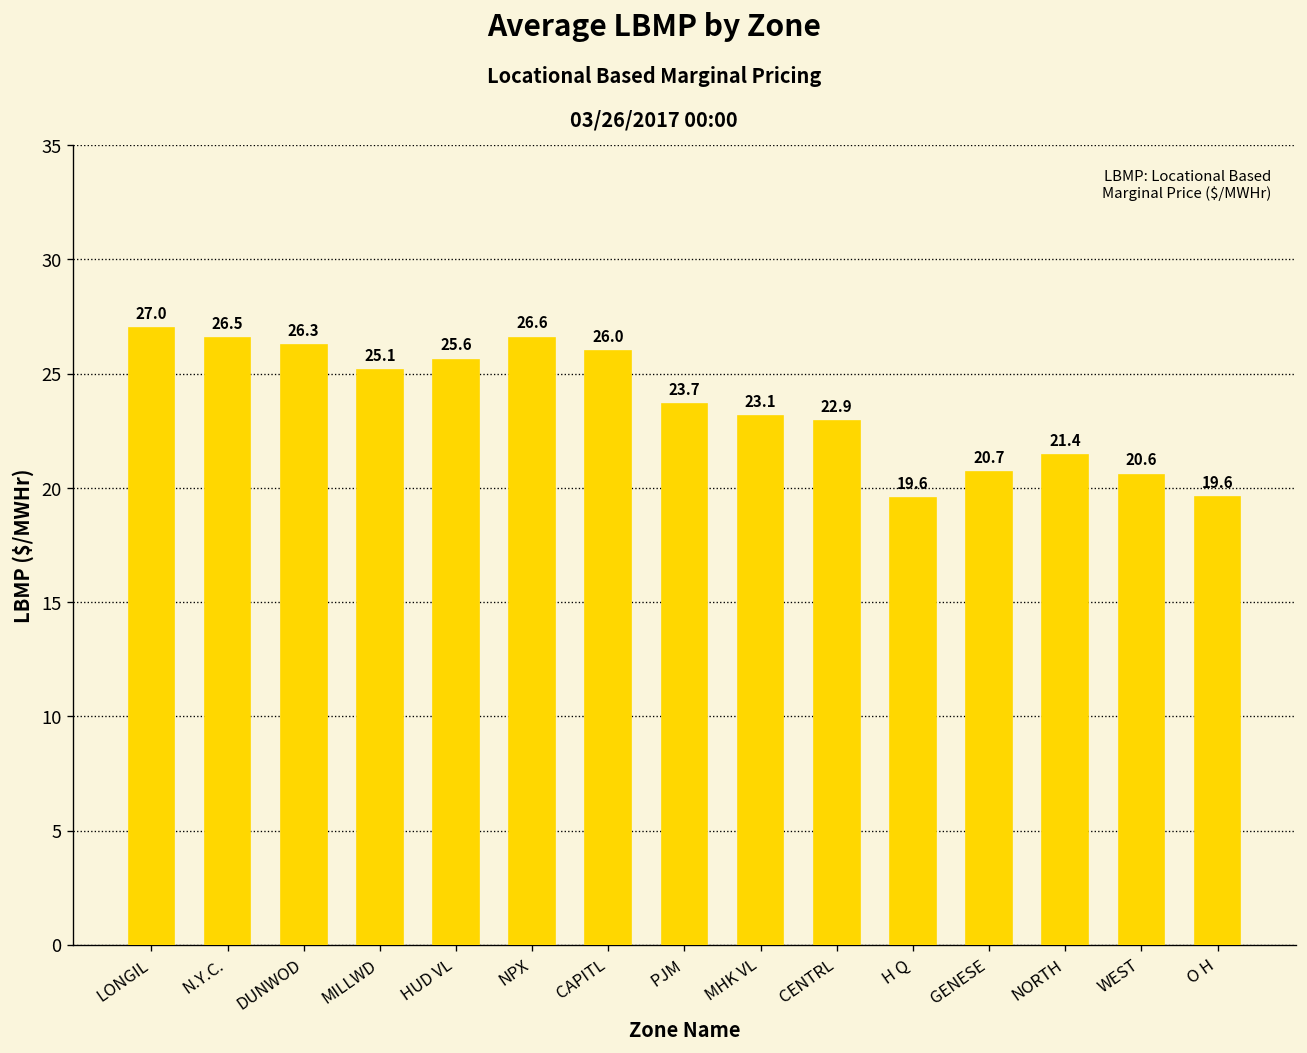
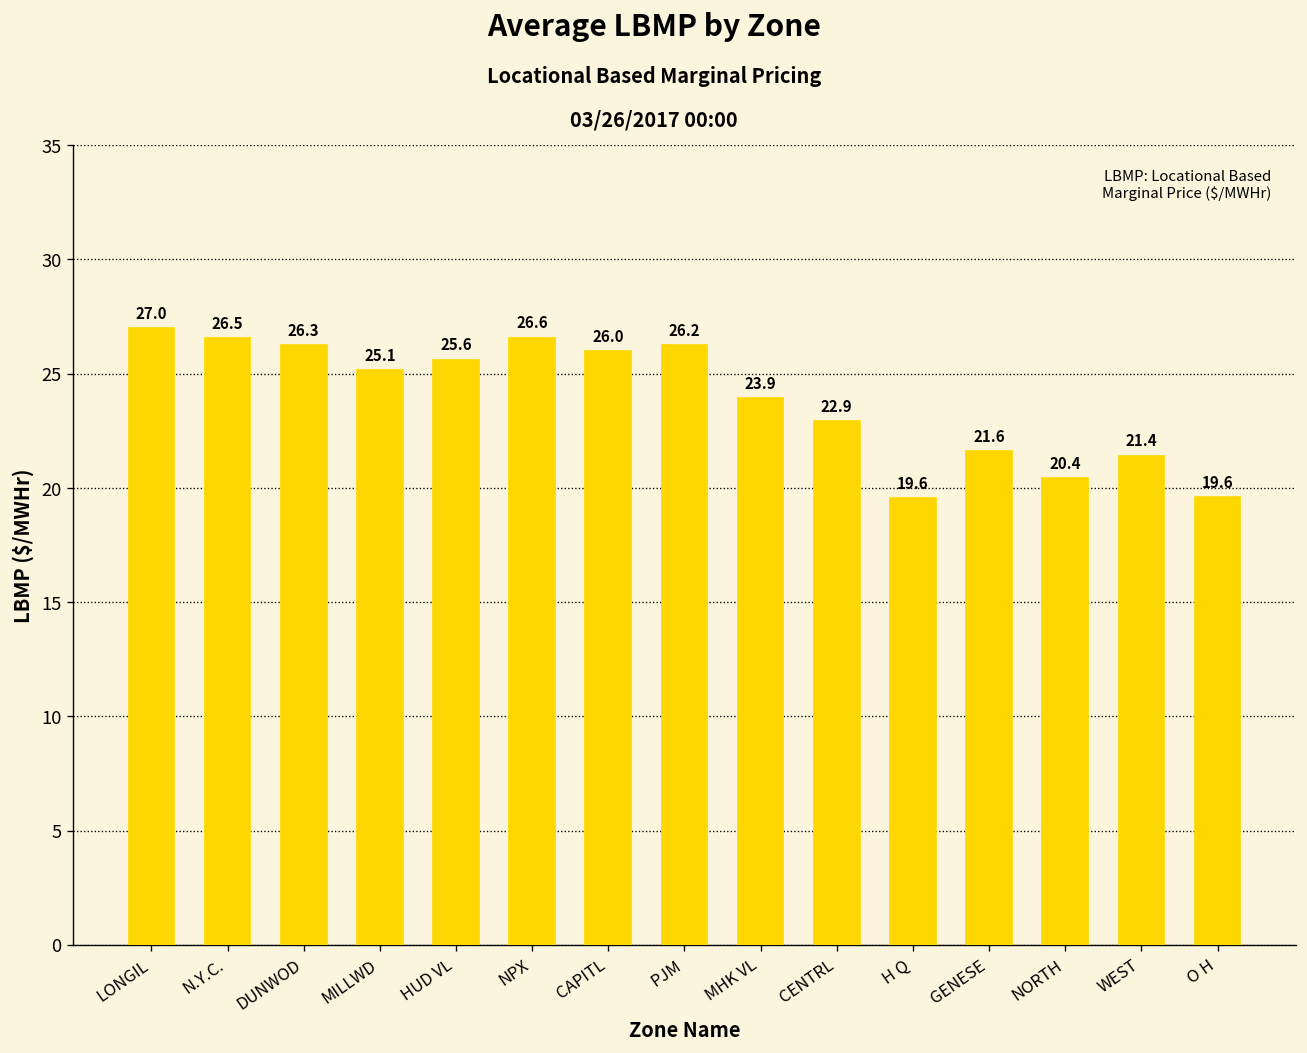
  {
    "LONGIL": 27.0,
    "N.Y.C.": 26.5,
    "DUNWOD": 26.3,
    "MILLWD": 25.1,
    "HUD VL": 25.6,
    "NPX": 26.6,
    "CAPITL": 26.0,
-   "PJM": 23.7,
-   "MHK VL": 23.1,
+   "PJM": 26.2,
+   "MHK VL": 23.9,
    "CENTRL": 22.9,
    "H Q": 19.6,
-   "GENESE": 20.7,
-   "NORTH": 21.4,
-   "WEST": 20.6,
+   "GENESE": 21.6,
+   "NORTH": 20.4,
+   "WEST": 21.4,
    "O H": 19.6
  }
